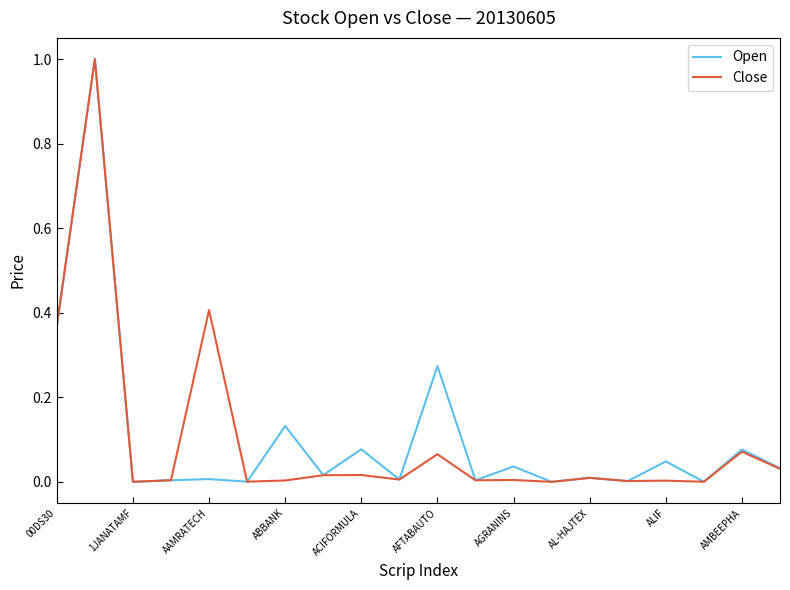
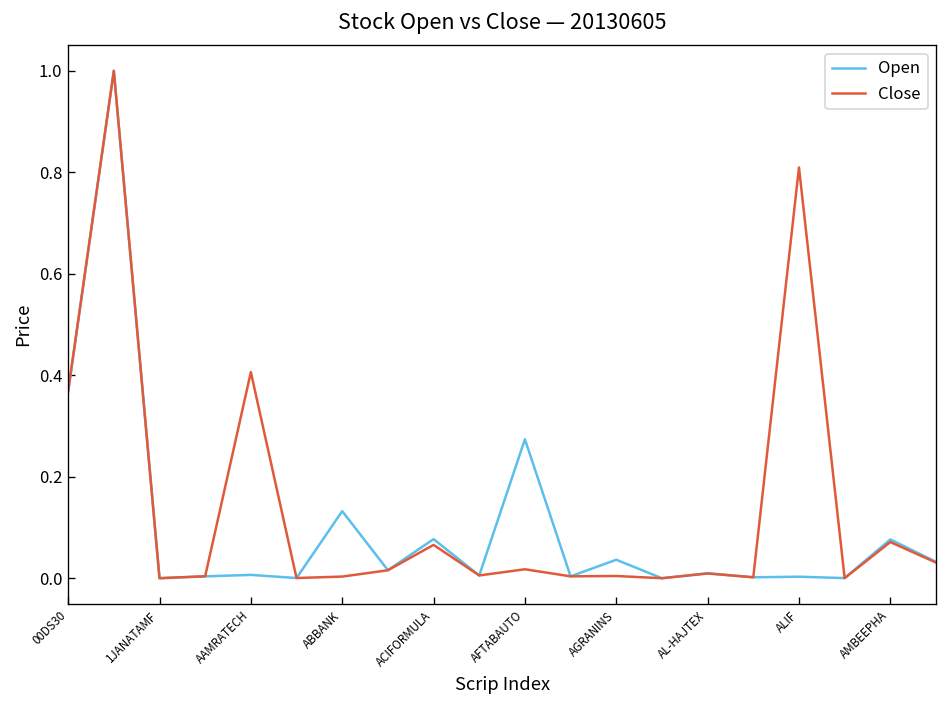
  {
    "Open": {
      "AAMRATECH": 0.01,
      "ABBANK": 0.13,
      "ACIFORMULA": 0.08,
      "AFTABAUTO": 0.27,
      "AGRANINS": 0.04,
-     "ALIF": 0.05
+     "ALIF": 0.00
    },
    "Close": {
      "AAMRATECH": 0.41,
      "ABBANK": 0.00,
-     "ACIFORMULA": 0.02,
-     "AFTABAUTO": 0.07,
+     "ACIFORMULA": 0.07,
+     "AFTABAUTO": 0.02,
      "AGRANINS": 0.00,
-     "ALIF": 0.00
+     "ALIF": 0.81
    }
  }
